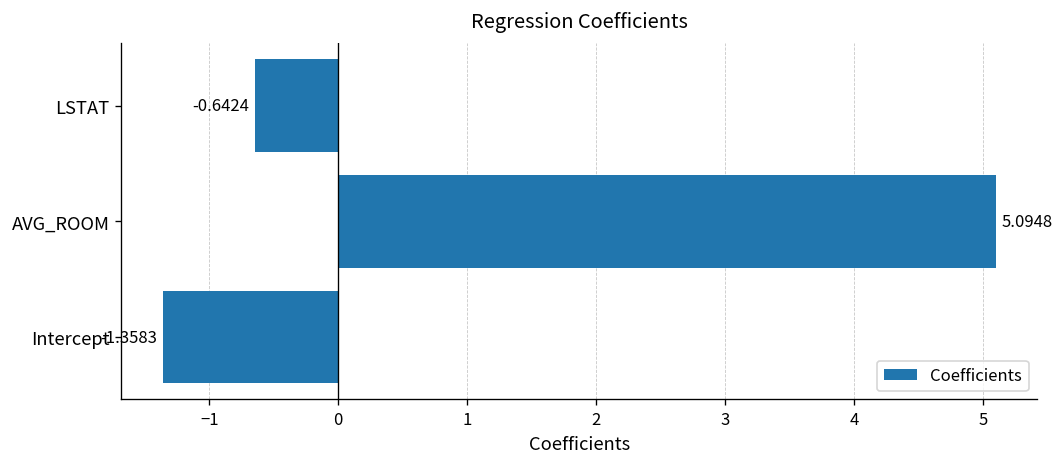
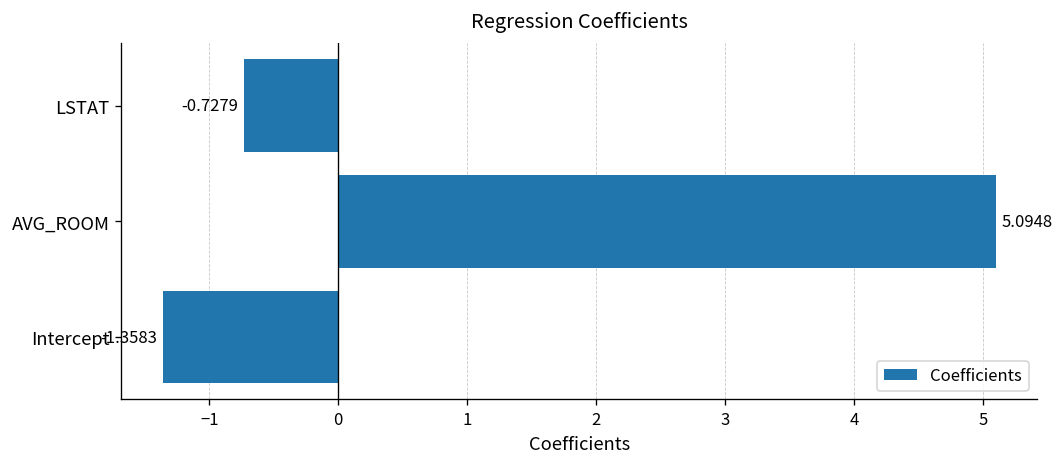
  {
-   "LSTAT": -0.6424,
+   "LSTAT": -0.7279,
    "AVG_ROOM": 5.0948,
    "Intercept": -1.3583
  }
